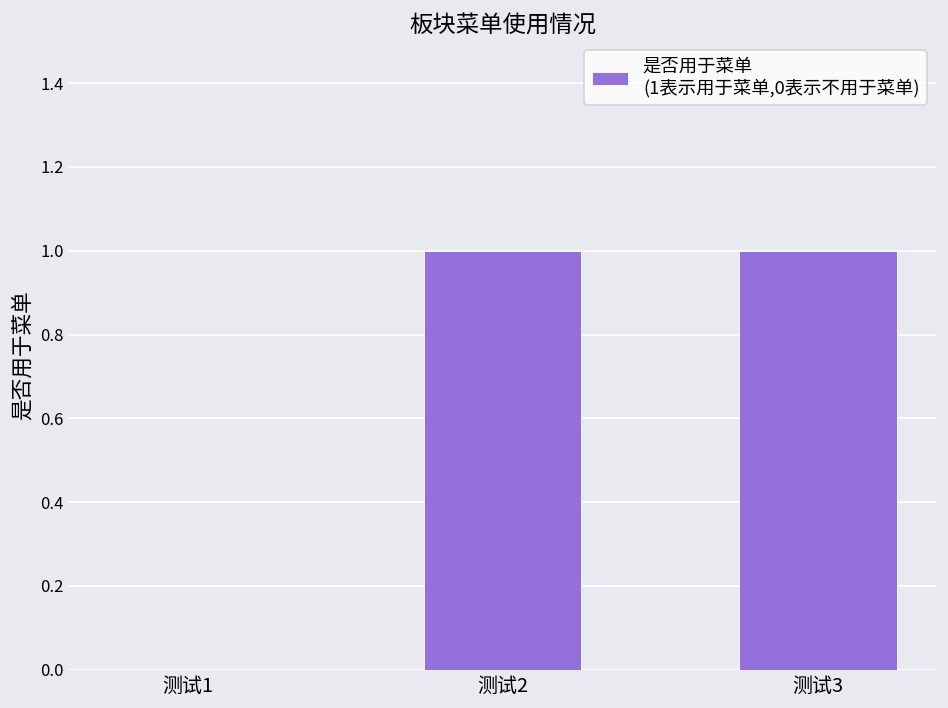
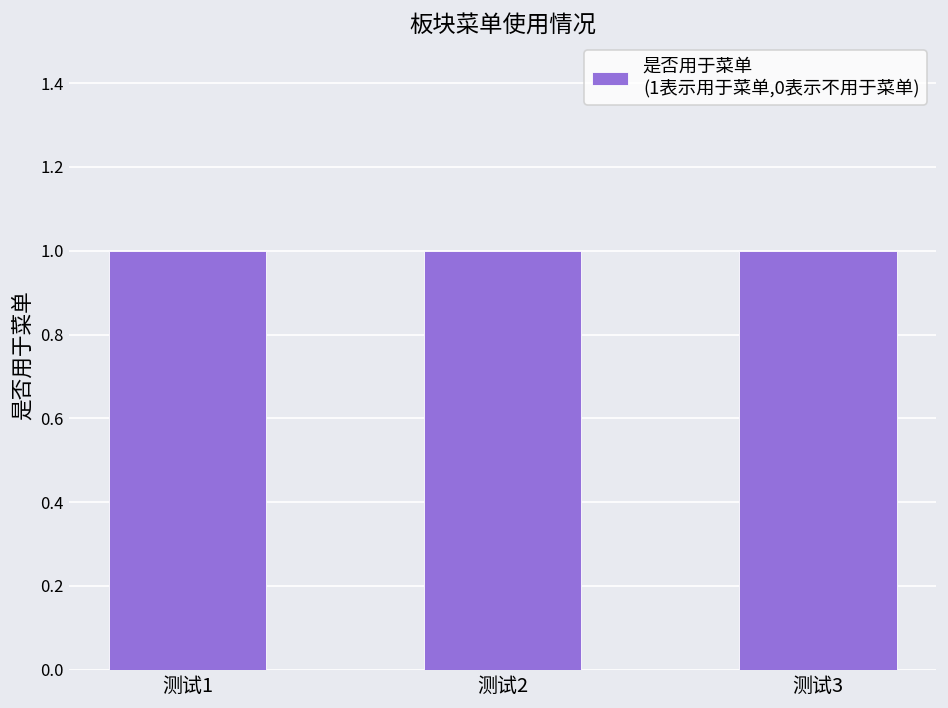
  {
-   "测试1": 0,
+   "测试1": 1,
    "测试2": 1,
    "测试3": 1
  }
